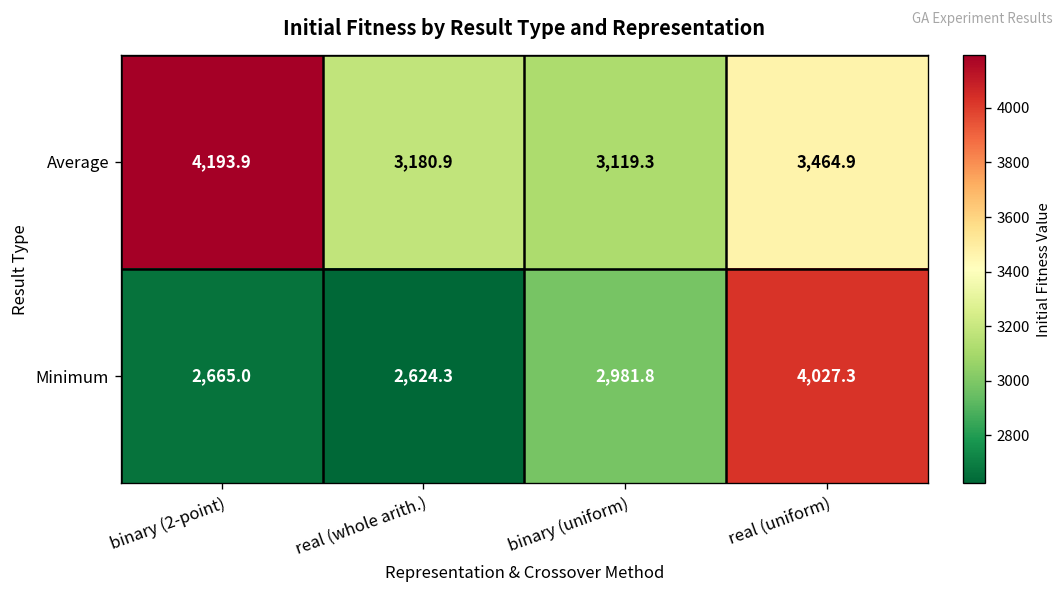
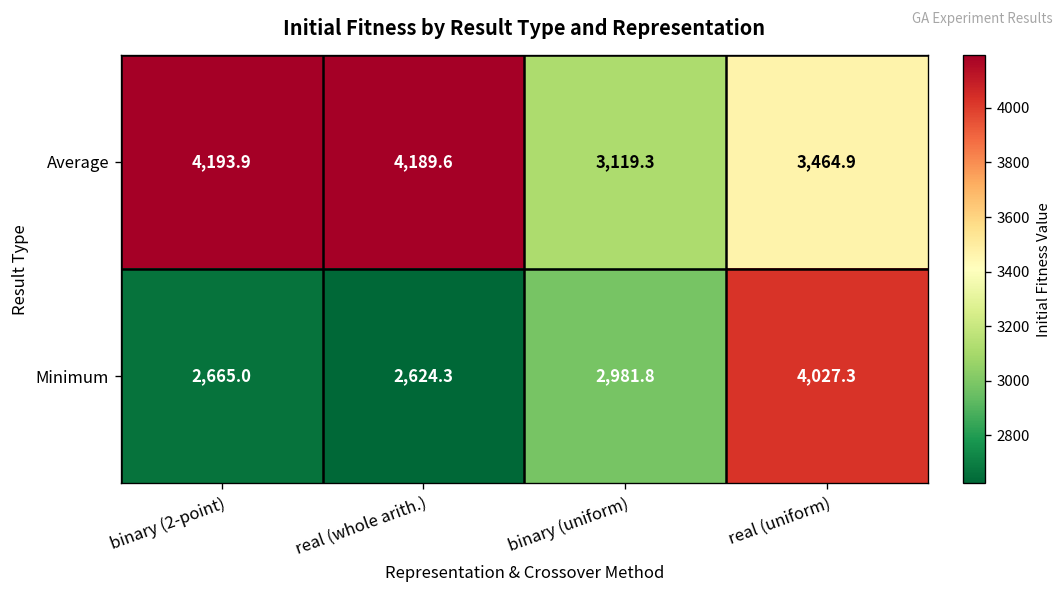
  {
    "Average": {
      "binary (2-point)": "4,193.9",
-     "real (whole arith.)": "3,180.9",
+     "real (whole arith.)": "4,189.6",
      "binary (uniform)": "3,119.3",
      "real (uniform)": "3,464.9"
    },
    "Minimum": {
      "binary (2-point)": "2,665.0",
      "real (whole arith.)": "2,624.3",
      "binary (uniform)": "2,981.8",
      "real (uniform)": "4,027.3"
    }
  }
